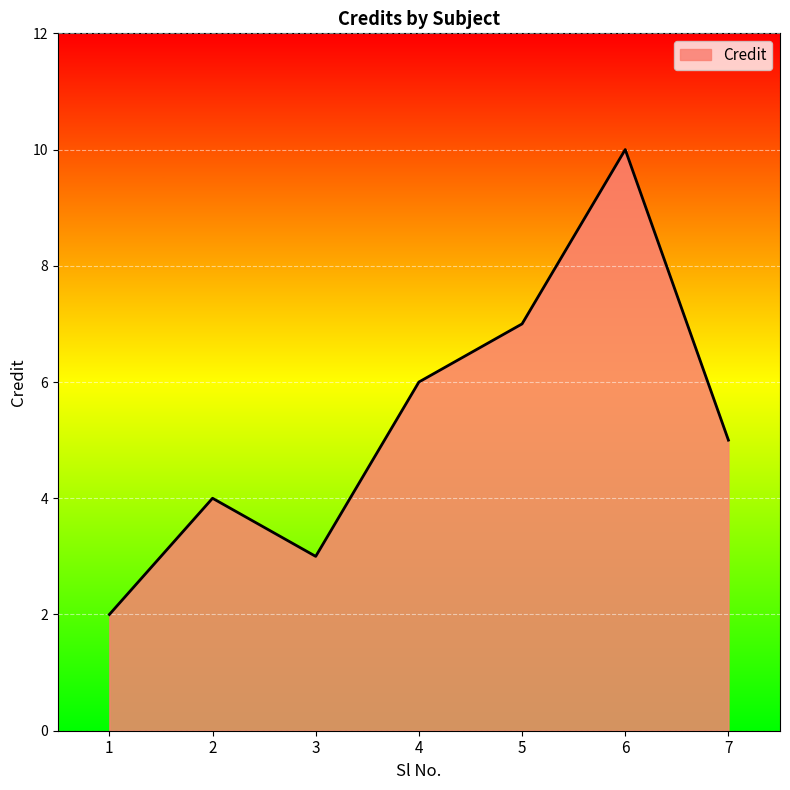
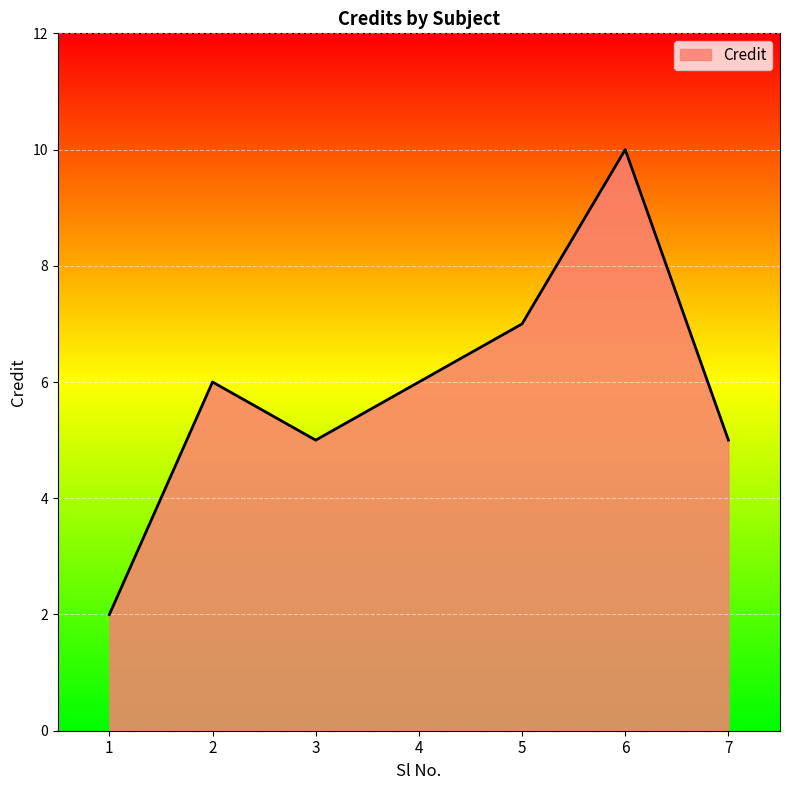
  {
    "1": 2,
-   "2": 4,
-   "3": 3,
+   "2": 6,
+   "3": 5,
    "4": 6,
    "5": 7,
    "6": 10,
    "7": 5
  }
